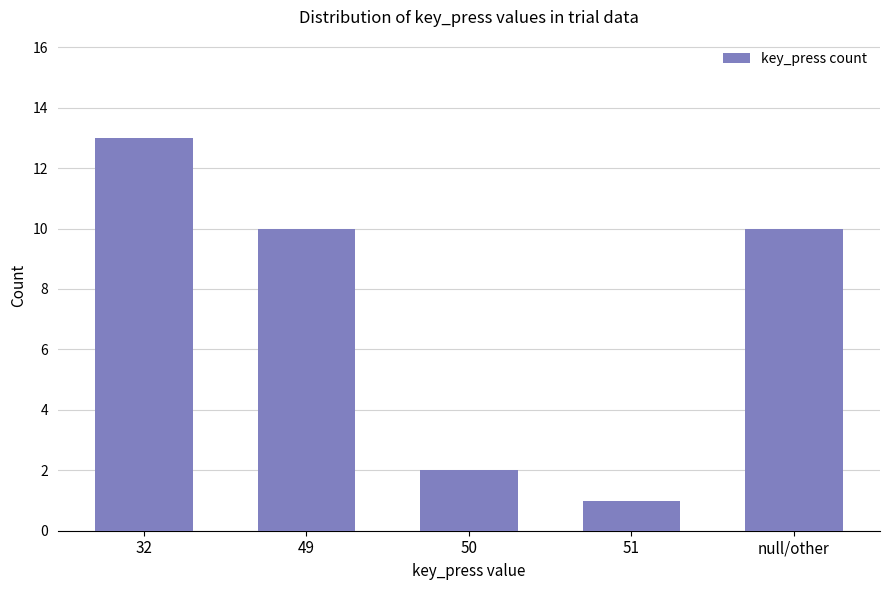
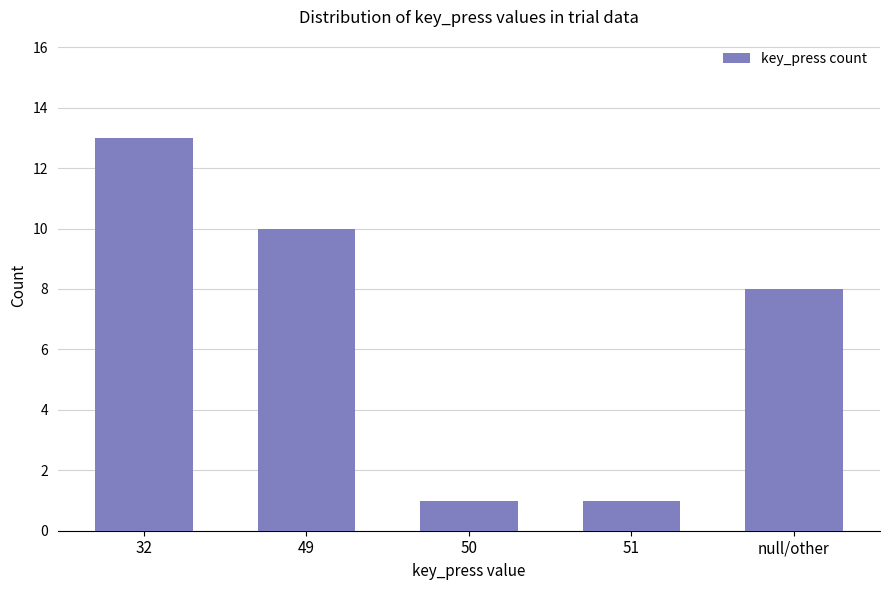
  {
    "32": 13,
    "49": 10,
-   "50": 2,
+   "50": 1,
    "51": 1,
-   "null/other": 10
+   "null/other": 8
  }
